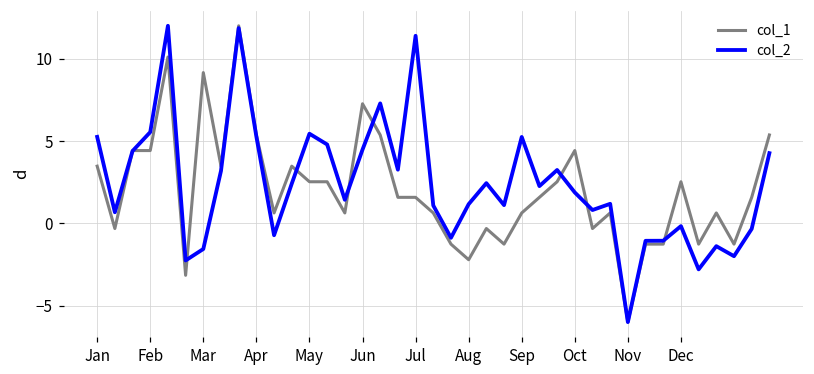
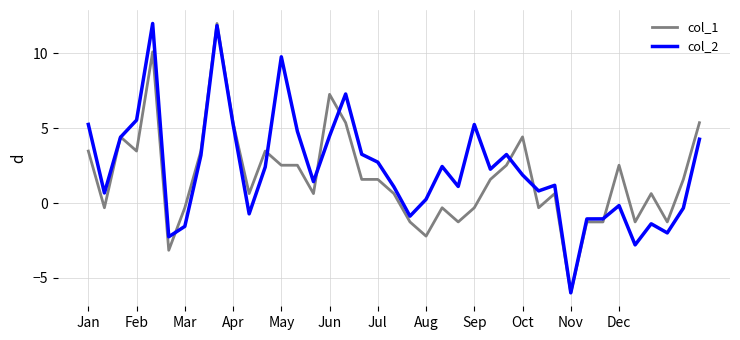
  {
    "col_1": {
      "Jan": 3.5,
-     "Feb": 4.4,
-     "Mar": 9.2,
+     "Feb": 3.5,
+     "Mar": -0.3,
      "May": 2.5,
      "Jun": 7.3,
      "Jul": 1.6,
      "Aug": -2.2,
-     "Sep": 0.6,
+     "Sep": -0.3,
      "Oct": 4.4,
      "Dec": 2.5
    },
    "col_2": {
      "Jan": 5.3,
      "Feb": 5.5,
      "Mar": -1.6,
-     "May": 5.4,
+     "May": 9.8,
      "Jun": 4.5,
-     "Jul": 11.4,
-     "Aug": 1.2,
+     "Jul": 2.7,
+     "Aug": 0.2,
      "Sep": 5.2,
      "Oct": 1.9,
      "Dec": -0.2
    }
  }
